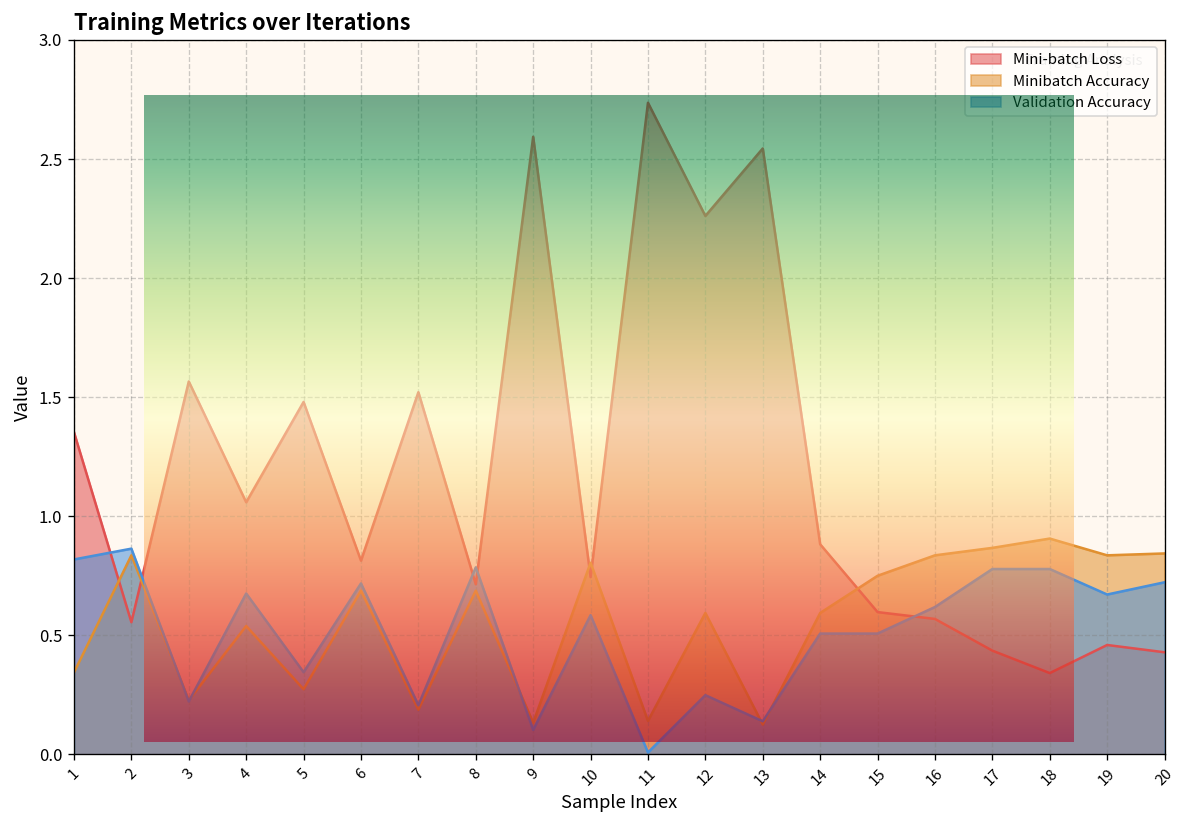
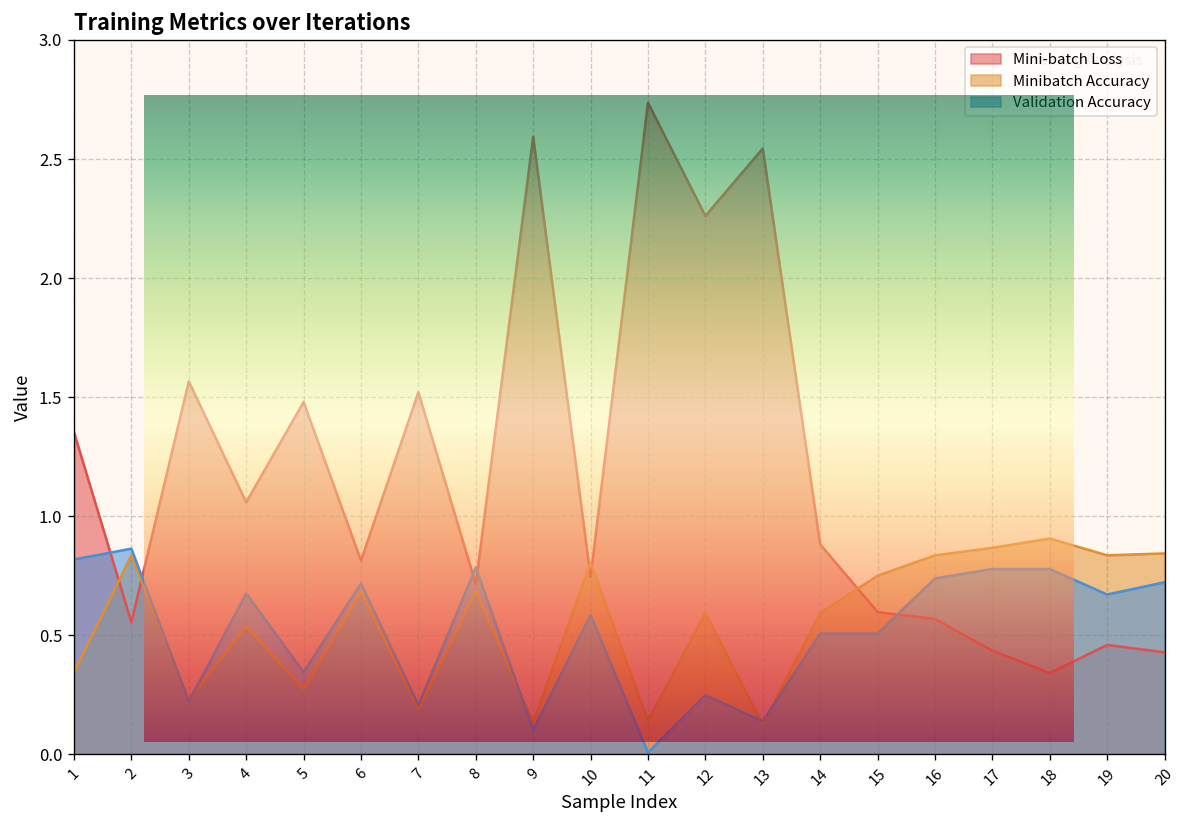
  {
    "Training Metrics over Iterations": {
      "Validation Accuracy": {
        "1": 0.82,
        "2": 0.86,
        "4": 0.68,
        "5": 0.35,
        "6": 0.72,
        "7": 0.21,
        "8": 0.79,
        "9": 0.10,
        "10": 0.58,
        "11": 0.01,
        "12": 0.25,
        "13": 0.14,
        "14": 0.51,
        "15": 0.51,
-       "16": 0.62,
+       "16": 0.74,
        "17": 0.78,
        "18": 0.78,
        "19": 0.67,
        "20": 0.72
      }
    }
  }
